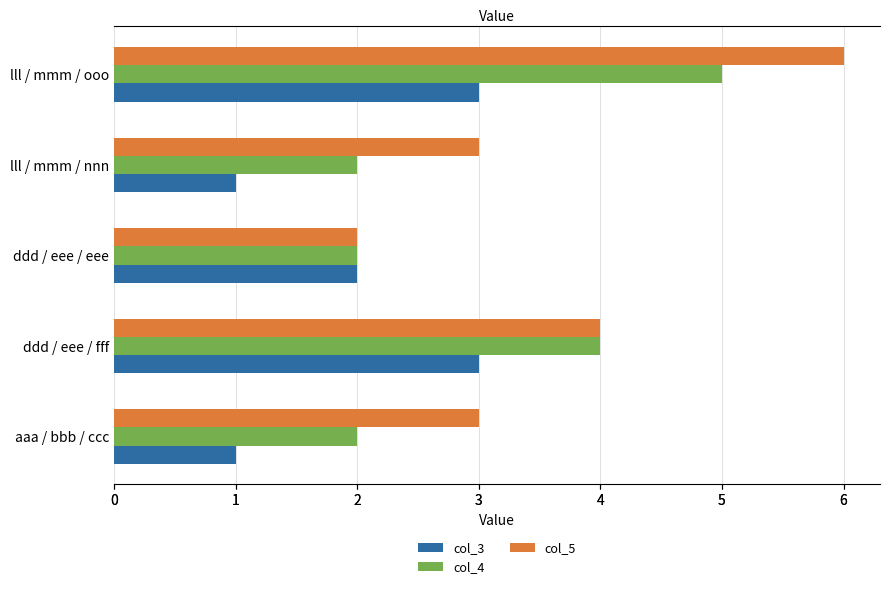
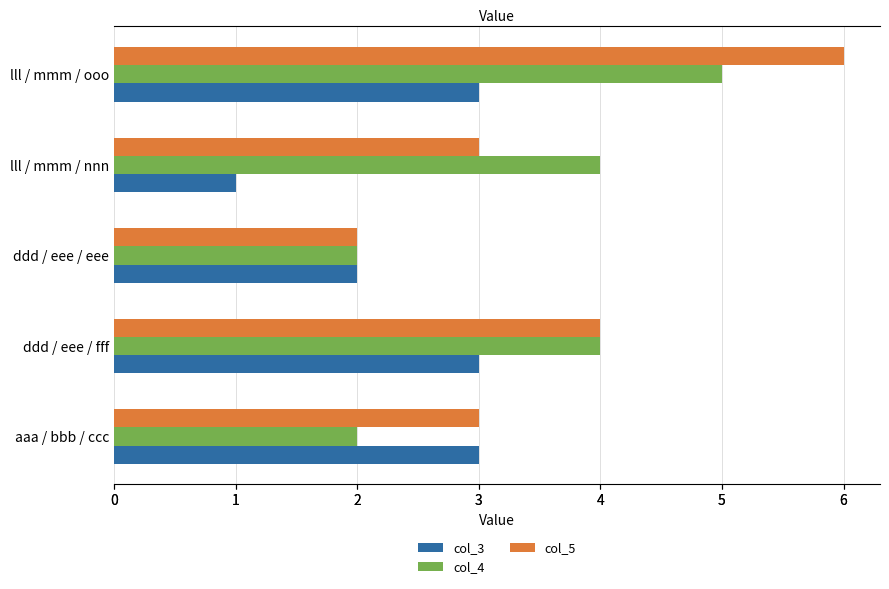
  {
    "col_3": {
      "lll / mmm / ooo": 3,
      "lll / mmm / nnn": 1,
      "ddd / eee / eee": 2,
      "ddd / eee / fff": 3,
-     "aaa / bbb / ccc": 1
+     "aaa / bbb / ccc": 3
    },
    "col_4": {
      "lll / mmm / ooo": 5,
-     "lll / mmm / nnn": 2,
+     "lll / mmm / nnn": 4,
      "ddd / eee / eee": 2,
      "ddd / eee / fff": 4,
      "aaa / bbb / ccc": 2
    },
    "col_5": {
      "lll / mmm / ooo": 6,
      "lll / mmm / nnn": 3,
      "ddd / eee / eee": 2,
      "ddd / eee / fff": 4,
      "aaa / bbb / ccc": 3
    }
  }
